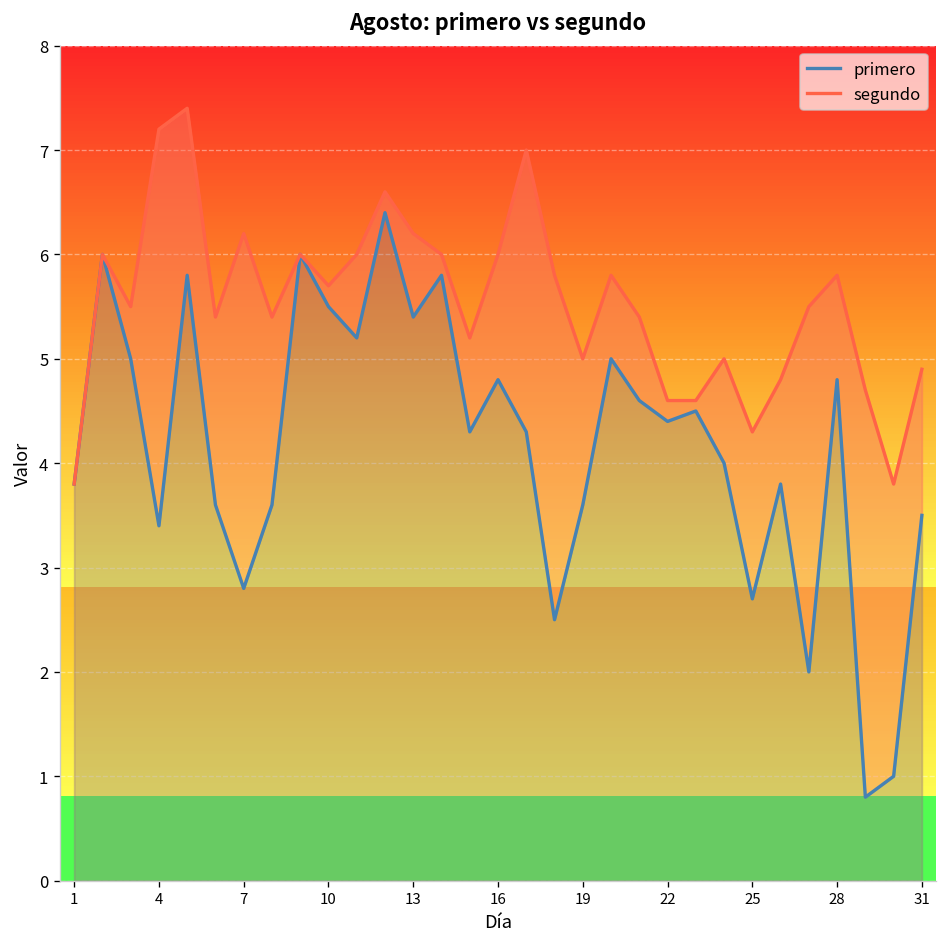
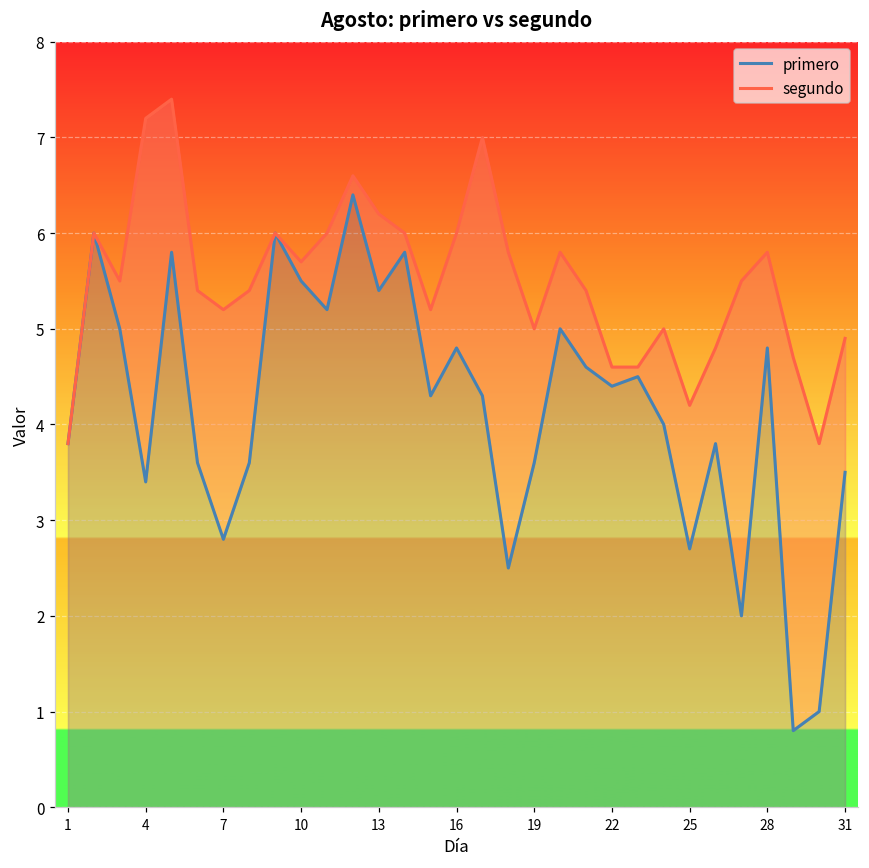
  {
    "primero": {
      "4": 3.4,
      "7": 2.8,
      "10": 5.5,
      "13": 5.4,
      "16": 4.8,
      "19": 3.6,
      "22": 4.4,
      "25": 2.7,
      "28": 4.8,
      "31": 3.5
    },
    "segundo": {
      "4": 7.2,
-     "7": 6.2,
+     "7": 5.2,
      "10": 5.7,
      "13": 6.2,
      "16": 6.0,
      "19": 5.0,
      "22": 4.6,
-     "25": 4.3,
+     "25": 4.2,
      "28": 5.8,
      "31": 4.9
    }
  }
